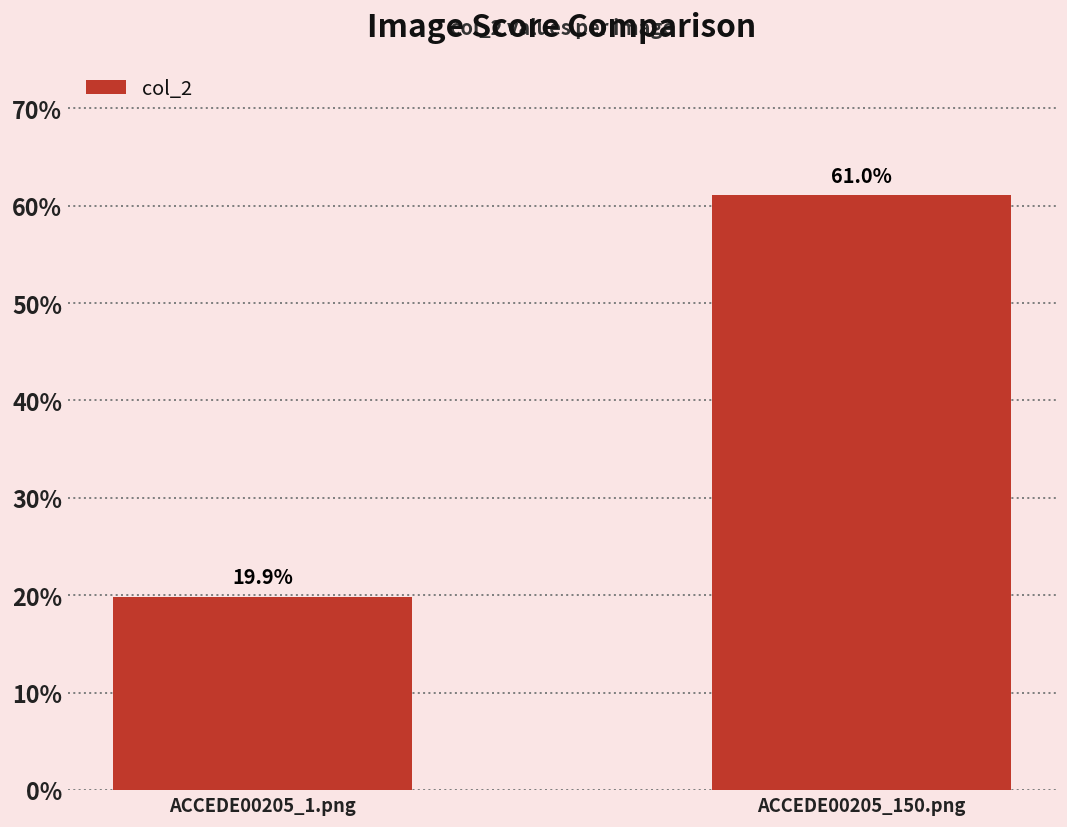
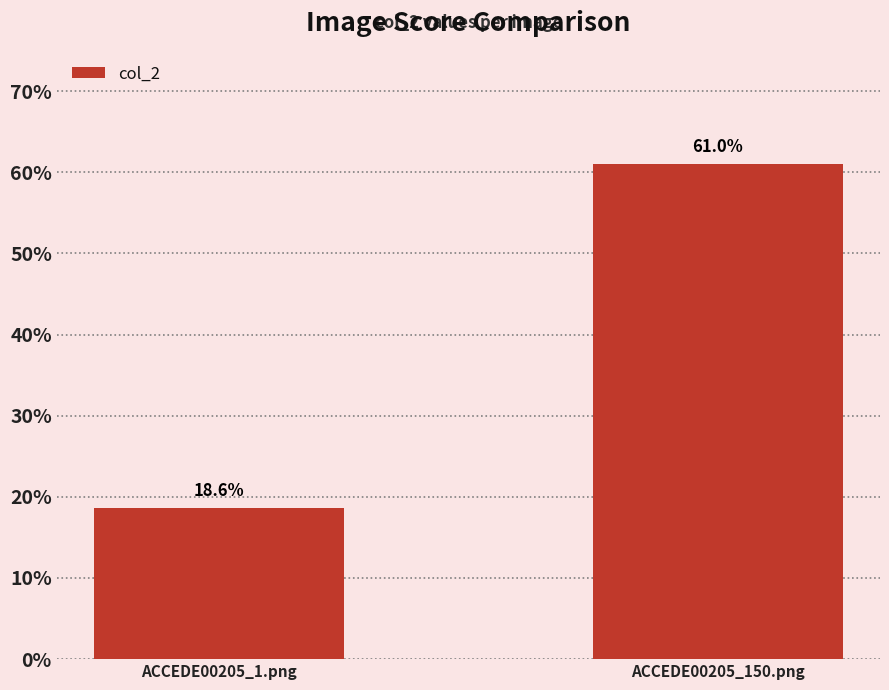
  {
-   "ACCEDE00205_1.png": "19.9%",
+   "ACCEDE00205_1.png": "18.6%",
    "ACCEDE00205_150.png": "61.0%"
  }
